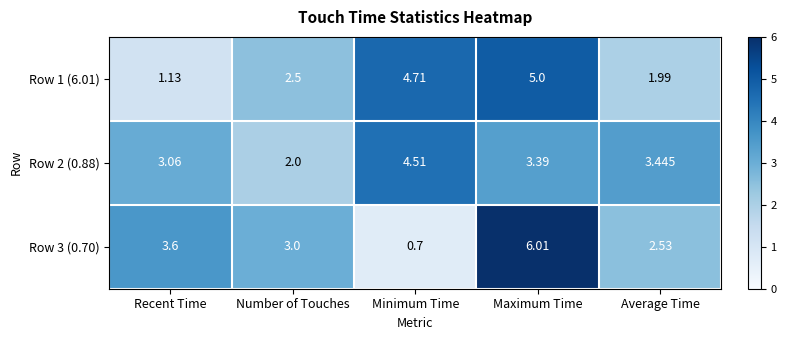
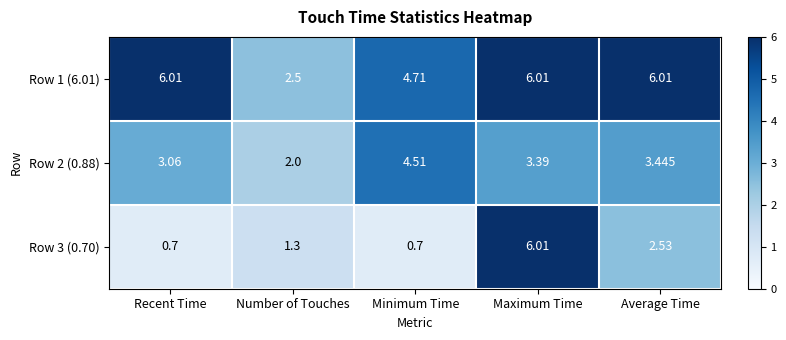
  {
    "Row 1 (6.01)": {
-     "Recent Time": 1.13,
+     "Recent Time": 6.01,
      "Number of Touches": 2.5,
      "Minimum Time": 4.71,
-     "Maximum Time": 5.0,
-     "Average Time": 1.99
+     "Maximum Time": 6.01,
+     "Average Time": 6.01
    },
    "Row 2 (0.88)": {
      "Recent Time": 3.06,
      "Number of Touches": 2.0,
      "Minimum Time": 4.51,
      "Maximum Time": 3.39,
      "Average Time": 3.445
    },
    "Row 3 (0.70)": {
-     "Recent Time": 3.6,
-     "Number of Touches": 3.0,
+     "Recent Time": 0.7,
+     "Number of Touches": 1.3,
      "Minimum Time": 0.7,
      "Maximum Time": 6.01,
      "Average Time": 2.53
    }
  }
